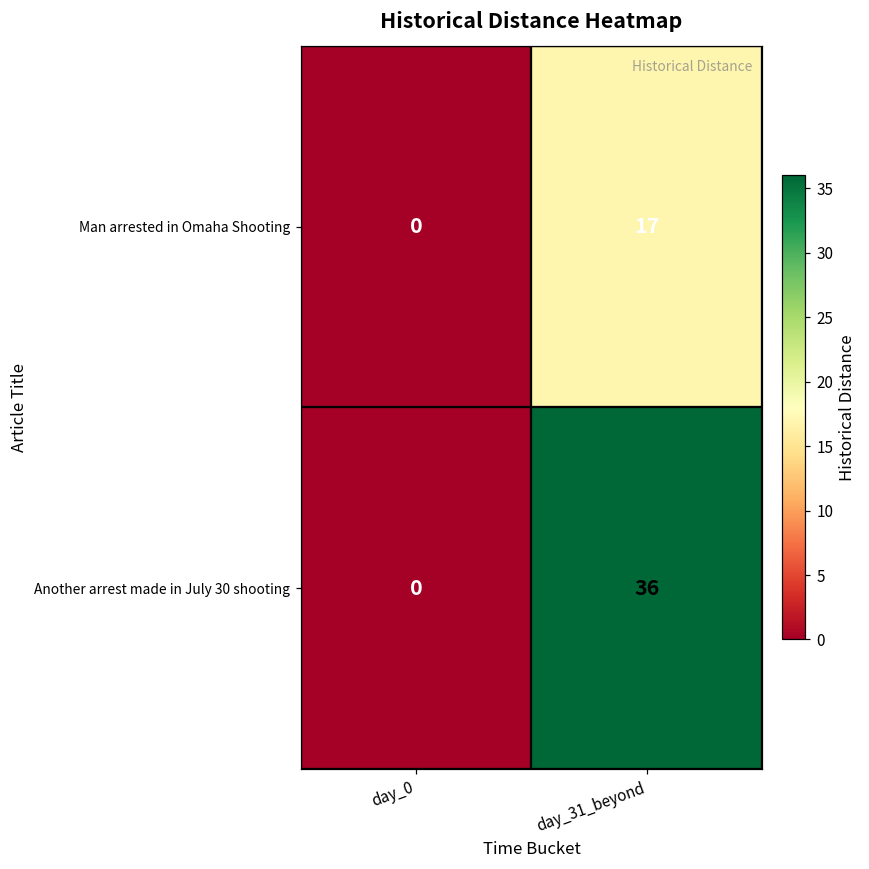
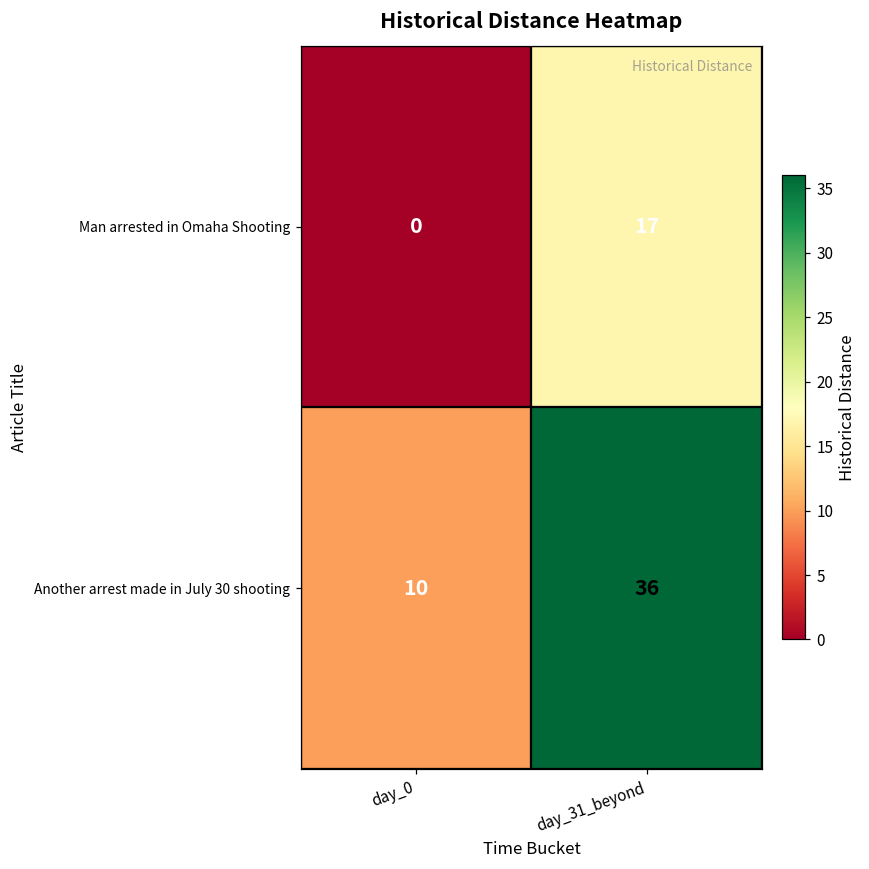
  {
    "Man arrested in Omaha Shooting": {
      "day_0": 0
    },
    "Another arrest made in July 30 shooting": {
-     "day_0": 0,
+     "day_0": 10,
      "day_31_beyond": 36
    }
  }
